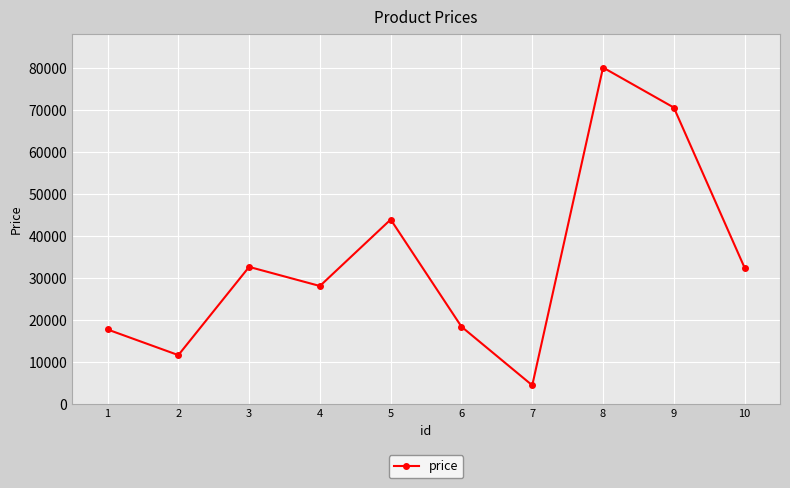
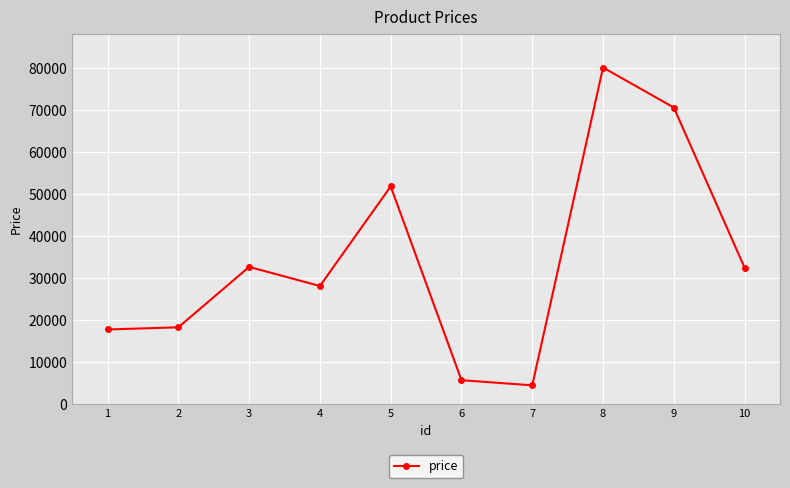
  {
    "1": 18000,
-   "2": 12000,
+   "2": 18000,
    "3": 33000,
    "4": 28000,
-   "5": 44000,
-   "6": 18000,
+   "5": 52000,
+   "6": 6000,
    "7": 5000,
    "8": 80000,
    "9": 71000,
    "10": 33000
  }
